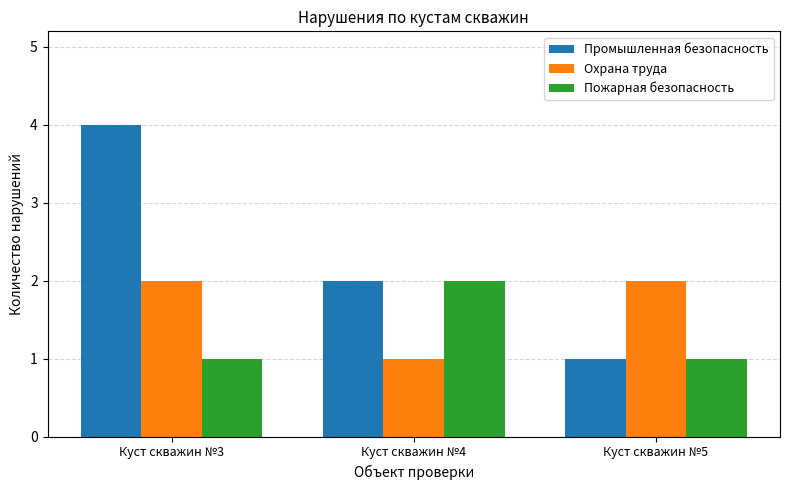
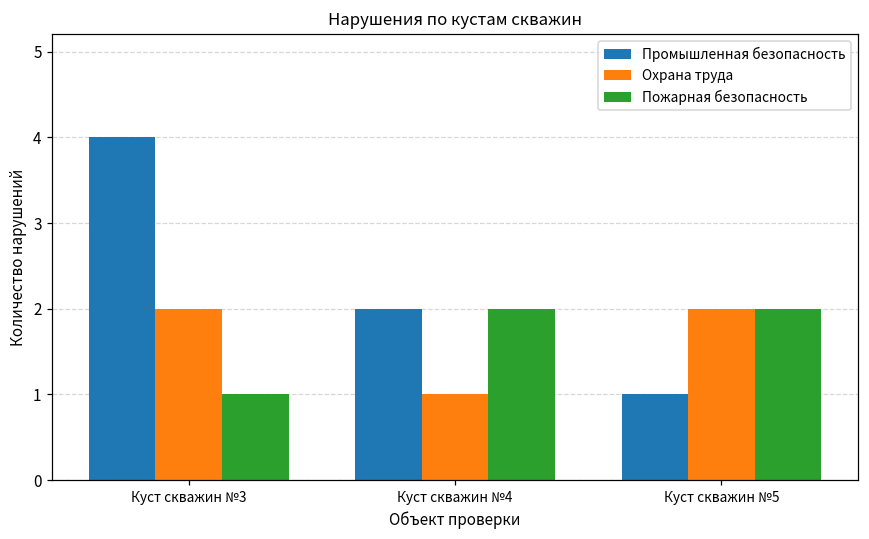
  {
    "Промышленная безопасность": {
      "Куст скважин №3": 4,
      "Куст скважин №4": 2,
      "Куст скважин №5": 1
    },
    "Охрана труда": {
      "Куст скважин №3": 2,
      "Куст скважин №4": 1,
      "Куст скважин №5": 2
    },
    "Пожарная безопасность": {
      "Куст скважин №3": 1,
      "Куст скважин №4": 2,
-     "Куст скважин №5": 1
+     "Куст скважин №5": 2
    }
  }
